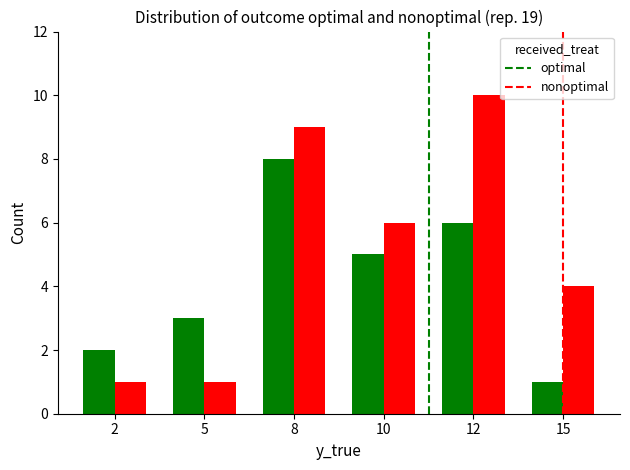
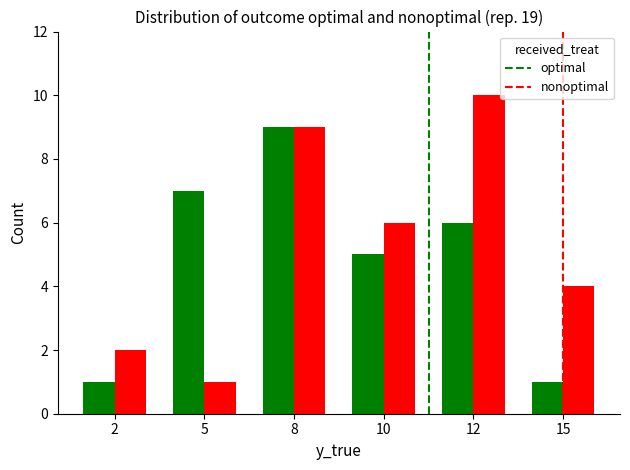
  {
    "optimal": {
-     "2": 2,
-     "5": 3,
-     "8": 8,
+     "2": 1,
+     "5": 7,
+     "8": 9,
      "10": 5,
      "12": 6,
      "15": 1
    },
    "nonoptimal": {
-     "2": 1,
+     "2": 2,
      "5": 1,
      "8": 9,
      "10": 6,
      "12": 10,
      "15": 4
    }
  }
